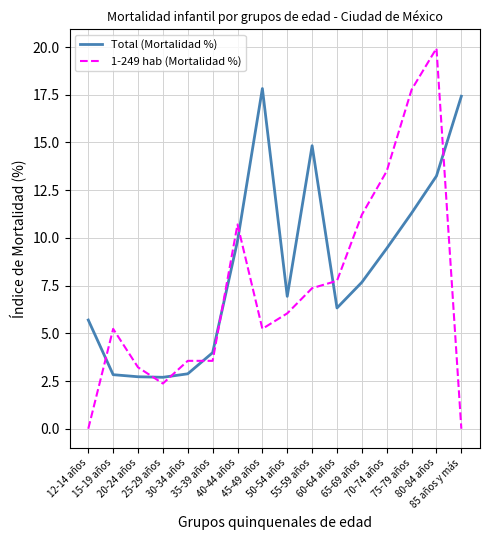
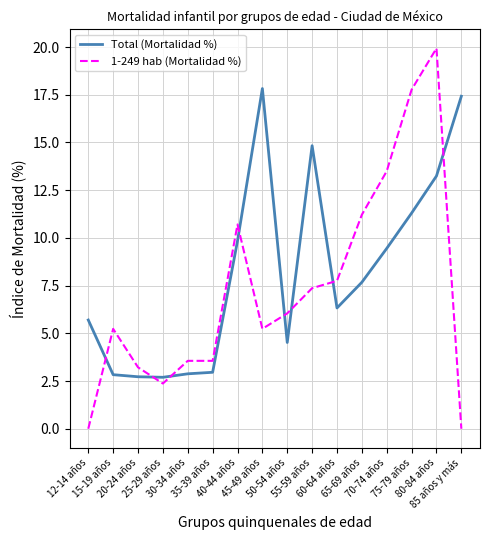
  {
    "Total (Mortalidad %)": {
      "12-14 años": 5.7,
      "15-19 años": 2.8,
      "20-24 años": 2.7,
      "25-29 años": 2.7,
      "30-34 años": 2.9,
-     "35-39 años": 4.0,
+     "35-39 años": 3.0,
      "40-44 años": 9.8,
      "45-49 años": 17.8,
-     "50-54 años": 6.9,
+     "50-54 años": 4.5,
      "55-59 años": 14.8,
      "60-64 años": 6.3,
      "65-69 años": 7.7,
      "70-74 años": 9.4,
      "75-79 años": 11.3,
      "80-84 años": 13.2,
      "85 años y más": 17.4
    },
    "1-249 hab (Mortalidad %)": {
      "12-14 años": 0.0,
      "15-19 años": 5.2,
      "20-24 años": 3.2,
      "25-29 años": 2.4,
      "30-34 años": 3.6,
      "35-39 años": 3.6,
      "40-44 años": 10.7,
      "45-49 años": 5.2,
      "50-54 años": 6.0,
      "55-59 años": 7.4,
      "60-64 años": 7.8,
      "65-69 años": 11.2,
      "70-74 años": 13.5,
      "75-79 años": 17.8,
      "80-84 años": 19.9,
      "85 años y más": 0.0
    }
  }
